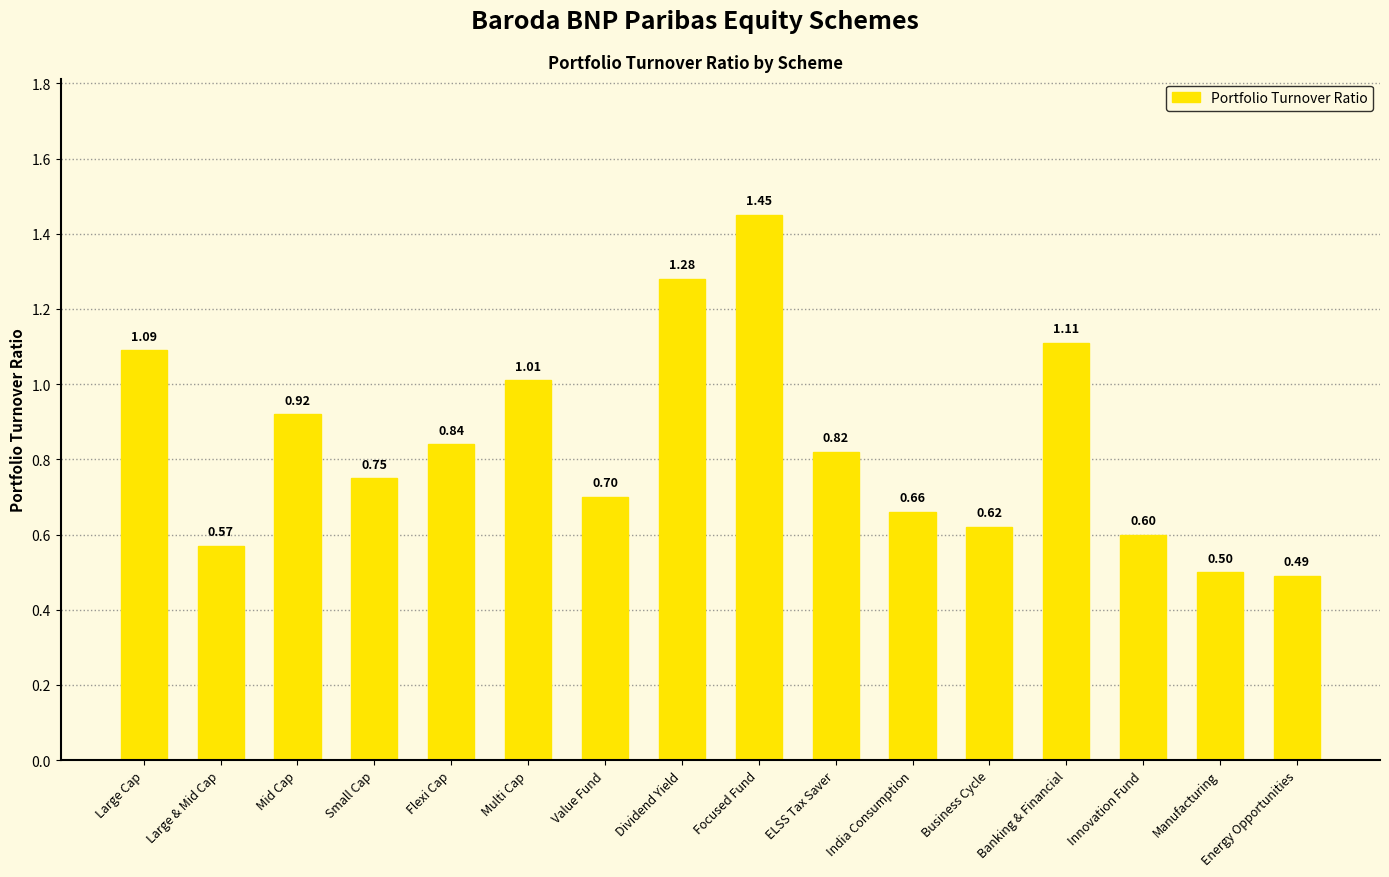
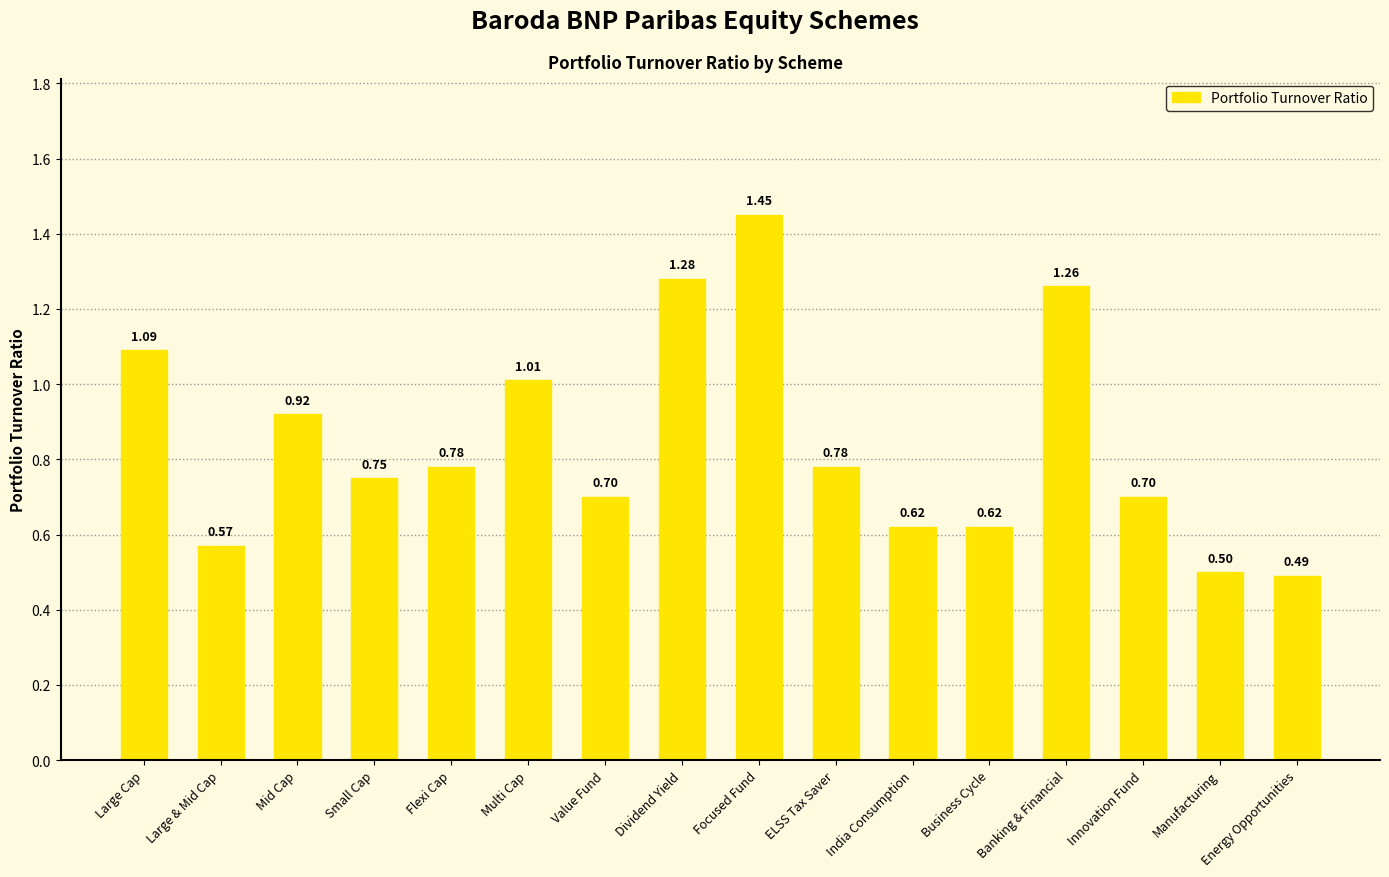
  {
    "Large Cap": 1.09,
    "Large & Mid Cap": 0.57,
    "Mid Cap": 0.92,
    "Small Cap": 0.75,
-   "Flexi Cap": 0.84,
+   "Flexi Cap": 0.78,
    "Multi Cap": 1.01,
    "Value Fund": 0.70,
    "Dividend Yield": 1.28,
    "Focused Fund": 1.45,
-   "ELSS Tax Saver": 0.82,
-   "India Consumption": 0.66,
+   "ELSS Tax Saver": 0.78,
+   "India Consumption": 0.62,
    "Business Cycle": 0.62,
-   "Banking & Financial": 1.11,
-   "Innovation Fund": 0.60,
+   "Banking & Financial": 1.26,
+   "Innovation Fund": 0.70,
    "Manufacturing": 0.50,
    "Energy Opportunities": 0.49
  }
